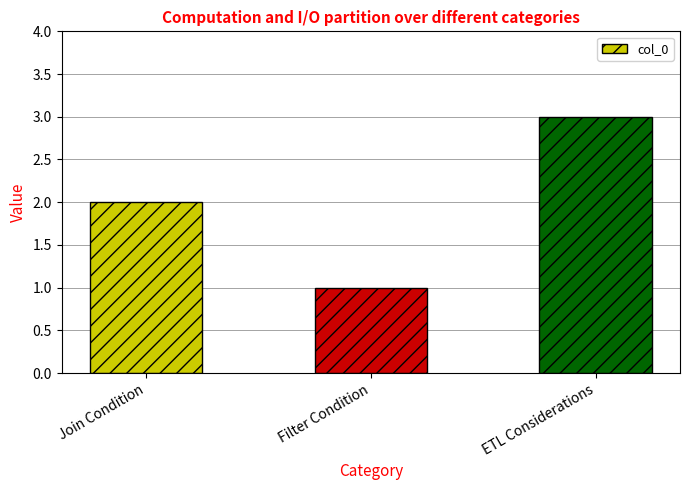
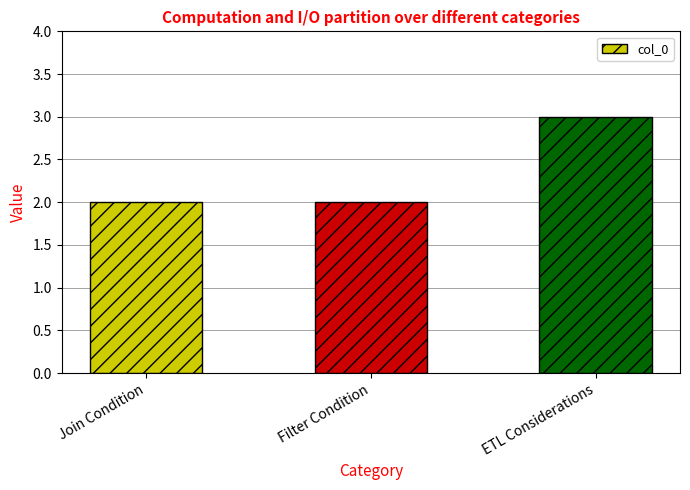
  {
    "Join Condition": 2,
-   "Filter Condition": 1,
+   "Filter Condition": 2,
    "ETL Considerations": 3
  }
